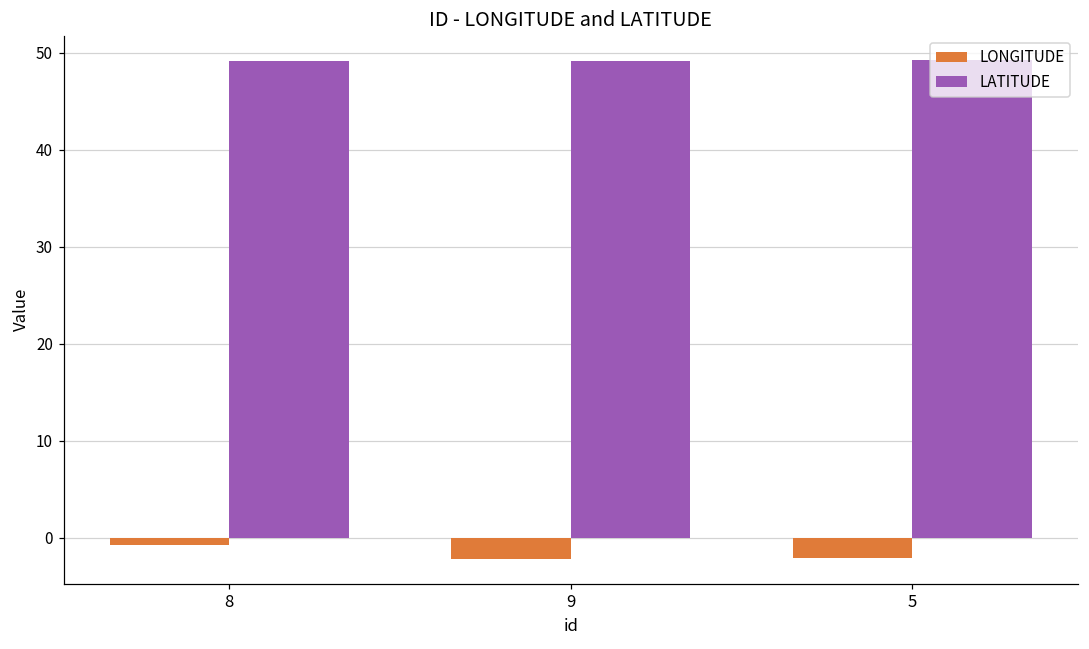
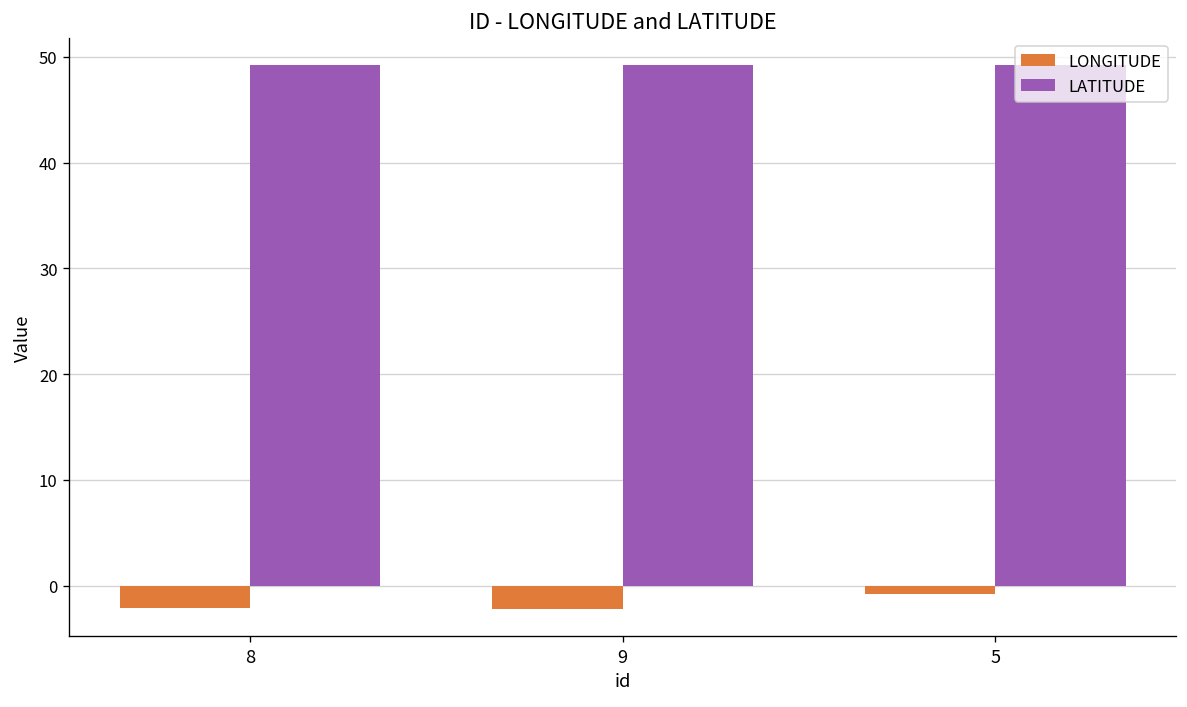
  {
    "LONGITUDE": {
-     "8": -1,
+     "8": -2,
      "9": -2,
-     "5": -2
+     "5": -1
    },
    "LATITUDE": {
      "8": 49,
      "9": 49
    }
  }
